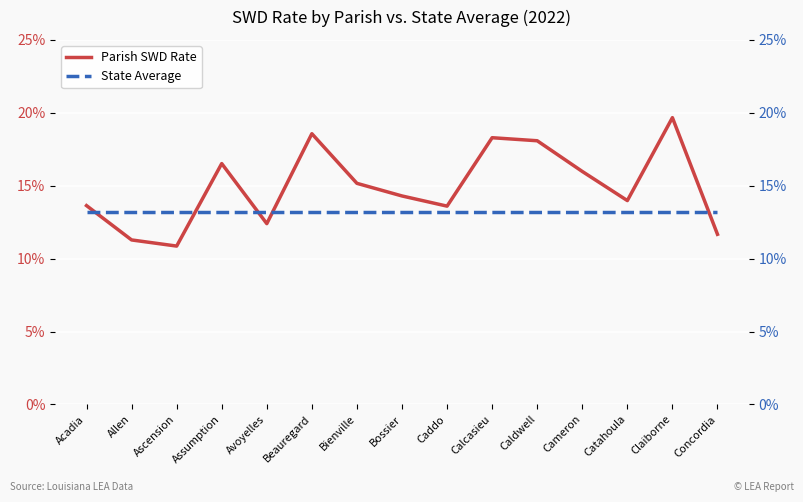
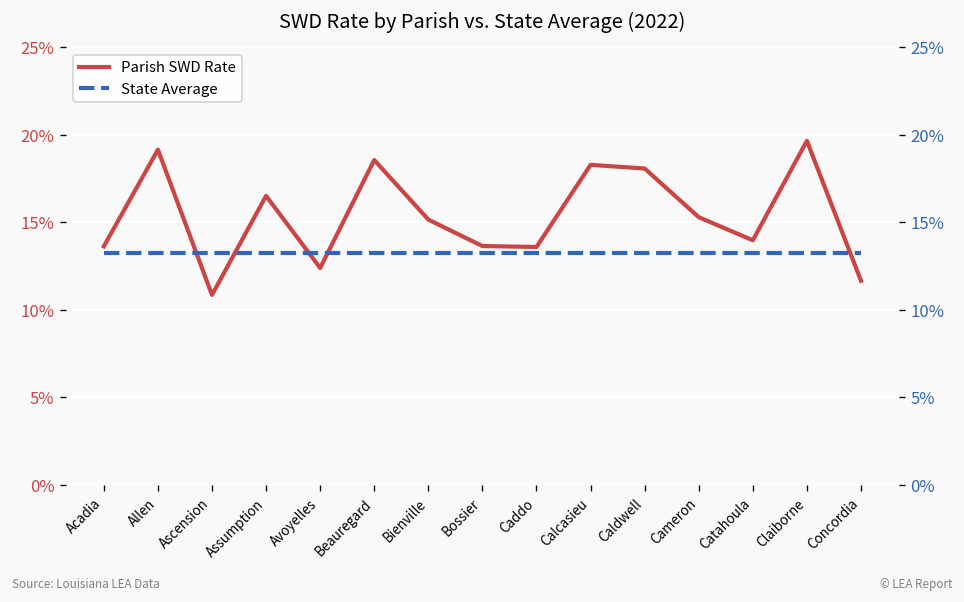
  {
    "Parish SWD Rate": {
      "Acadia": "13.6%",
-     "Allen": "11.3%",
+     "Allen": "19.2%",
      "Ascension": "10.9%",
      "Assumption": "16.5%",
      "Avoyelles": "12.4%",
      "Beauregard": "18.6%",
      "Bienville": "15.2%",
-     "Bossier": "14.3%",
+     "Bossier": "13.7%",
      "Caddo": "13.6%",
      "Calcasieu": "18.3%",
      "Caldwell": "18.1%",
-     "Cameron": "16.0%",
+     "Cameron": "15.3%",
      "Catahoula": "14.0%",
      "Claiborne": "19.7%",
      "Concordia": "11.7%"
    },
    "State Average": {
      "Acadia": "13.2%",
      "Allen": "13.2%",
      "Ascension": "13.2%",
      "Assumption": "13.2%",
      "Avoyelles": "13.2%",
      "Beauregard": "13.2%",
      "Bienville": "13.2%",
      "Bossier": "13.2%",
      "Caddo": "13.2%",
      "Calcasieu": "13.2%",
      "Caldwell": "13.2%",
      "Cameron": "13.2%",
      "Catahoula": "13.2%",
      "Claiborne": "13.2%",
      "Concordia": "13.2%"
    }
  }
